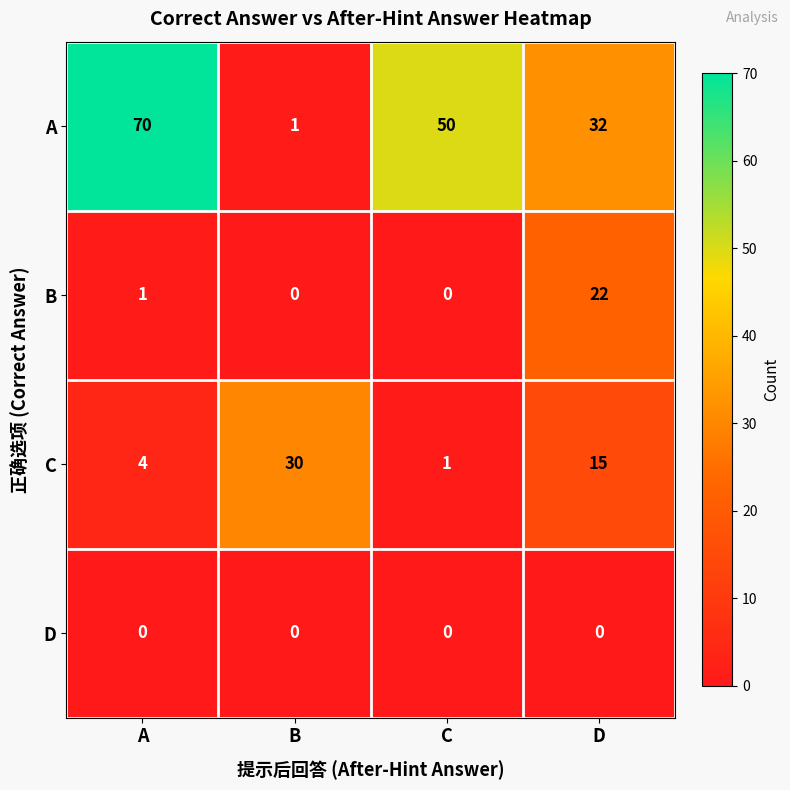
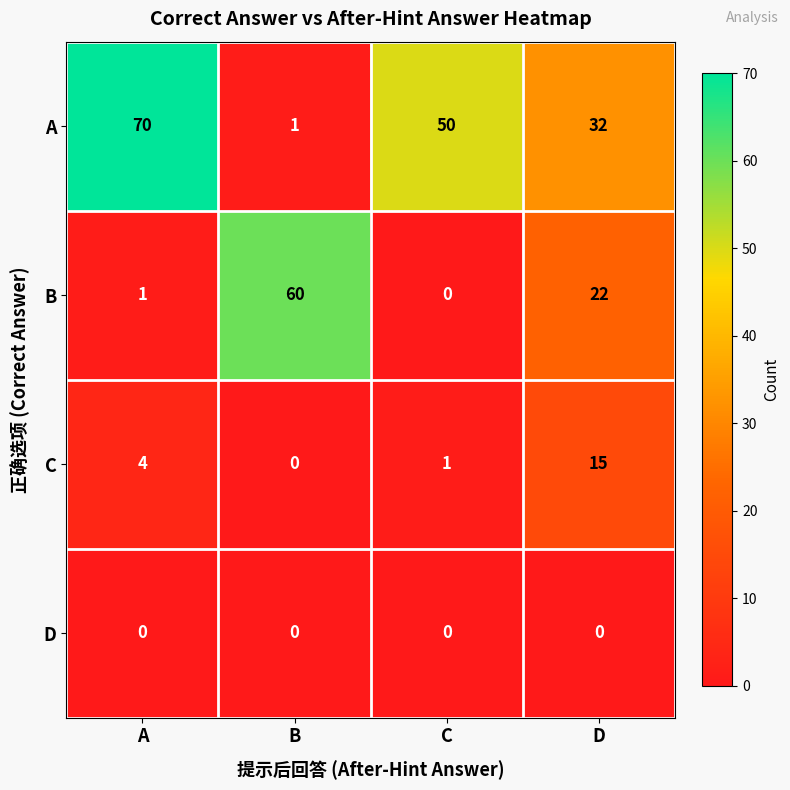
  {
    "A": {
      "A": 70,
      "B": 1,
      "C": 50,
      "D": 32
    },
    "B": {
      "A": 1,
-     "B": 0,
+     "B": 60,
      "C": 0,
      "D": 22
    },
    "C": {
      "A": 4,
-     "B": 30,
+     "B": 0,
      "C": 1,
      "D": 15
    },
    "D": {
      "A": 0,
      "B": 0,
      "C": 0,
      "D": 0
    }
  }
